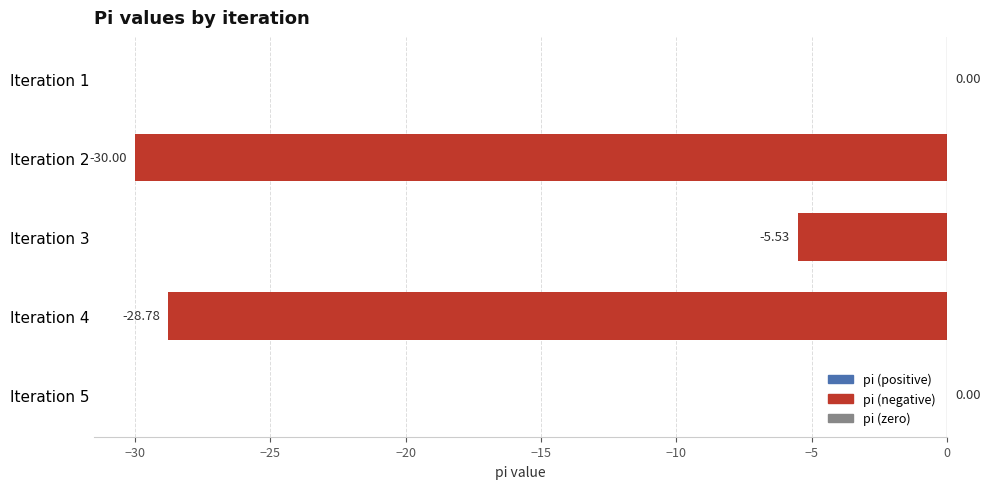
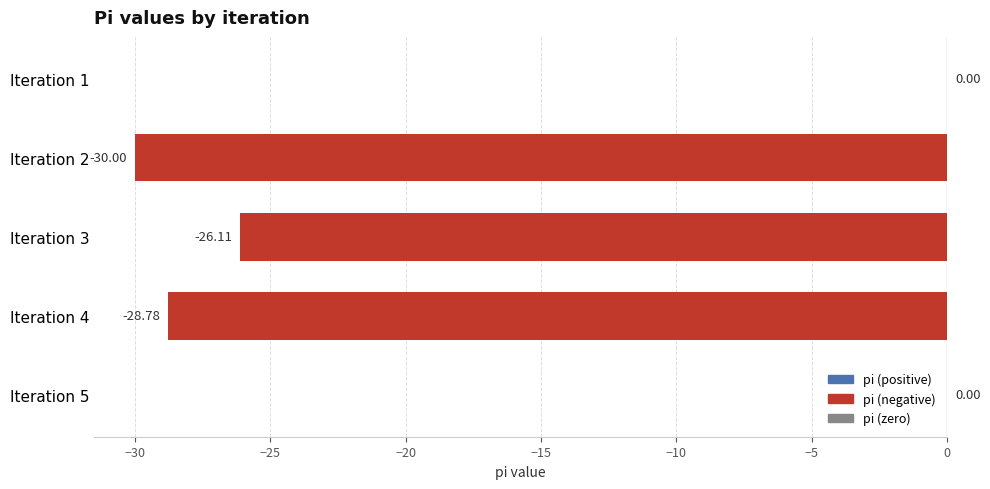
  {
    "Iteration 1": 0.00,
    "Iteration 2": -30.00,
-   "Iteration 3": -5.53,
+   "Iteration 3": -26.11,
    "Iteration 4": -28.78,
    "Iteration 5": 0.00
  }
